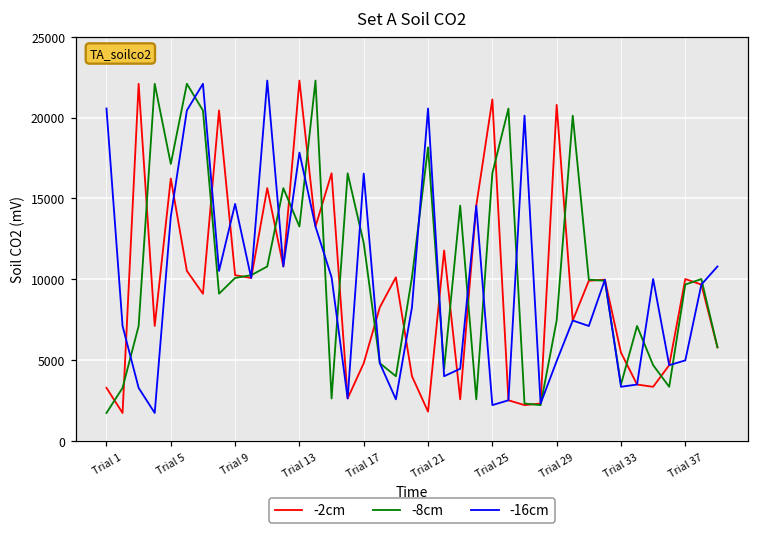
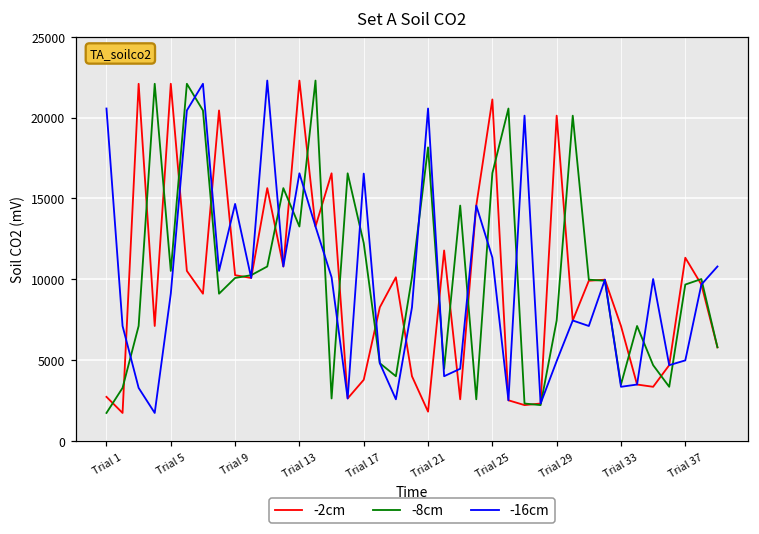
  {
    "-2cm": {
-     "Trial 1": 3300,
-     "Trial 5": 16200,
+     "Trial 1": 2700,
+     "Trial 5": 22100,
      "Trial 13": 22300,
-     "Trial 17": 4800,
+     "Trial 17": 3800,
      "Trial 21": 1800,
      "Trial 25": 21100,
-     "Trial 29": 20800,
-     "Trial 33": 5500,
-     "Trial 37": 10000
+     "Trial 29": 20100,
+     "Trial 33": 7100,
+     "Trial 37": 11300
    },
    "-8cm": {
      "Trial 1": 1700,
-     "Trial 5": 17100,
+     "Trial 5": 10500,
      "Trial 13": 13300,
      "Trial 17": 12200,
      "Trial 21": 18200,
      "Trial 25": 16600,
      "Trial 29": 7500,
      "Trial 37": 9700
    },
    "-16cm": {
      "Trial 1": 20600,
-     "Trial 5": 13900,
+     "Trial 5": 9100,
      "Trial 9": 14700,
-     "Trial 13": 17800,
+     "Trial 13": 16600,
      "Trial 17": 16500,
      "Trial 21": 20600,
-     "Trial 25": 2200,
+     "Trial 25": 11300,
      "Trial 29": 4900,
      "Trial 37": 5000
    }
  }
